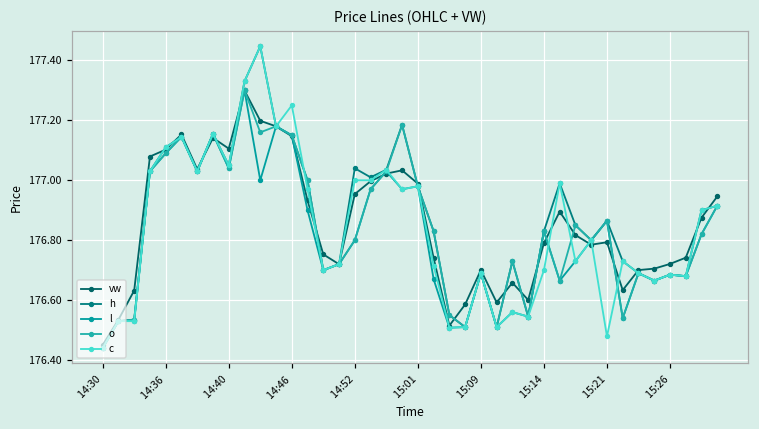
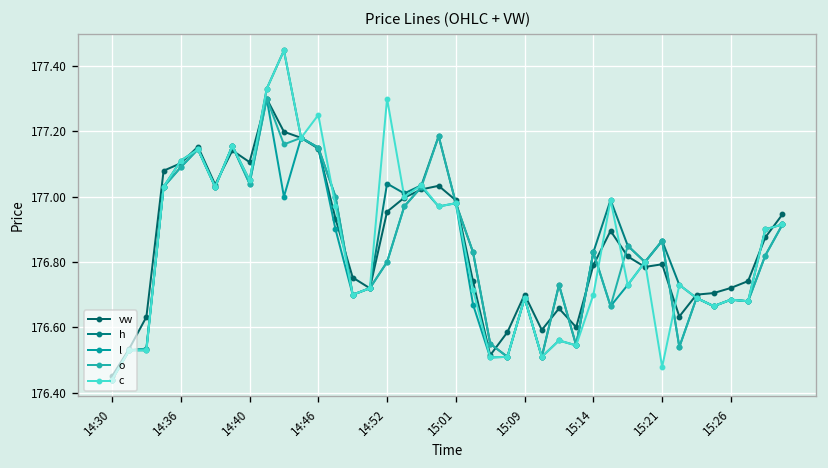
  {
    "c": {
      "14:46": 177.25,
-     "14:52": 177.0,
+     "14:52": 177.3,
      "15:14": 176.7,
      "15:21": 176.48
    }
  }
